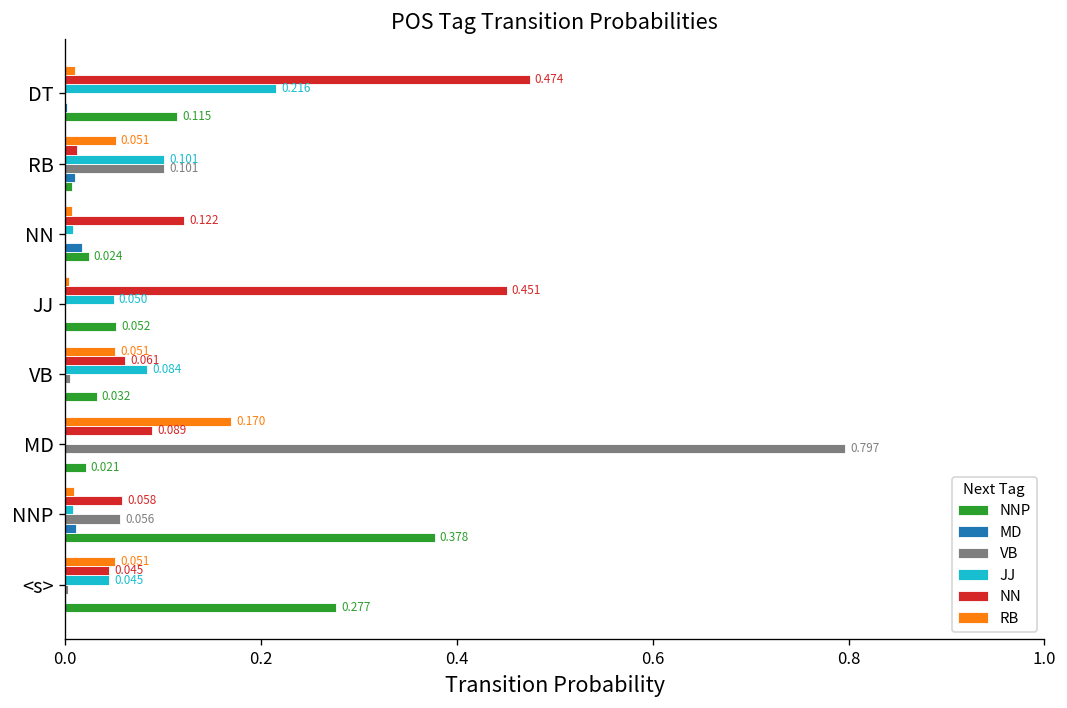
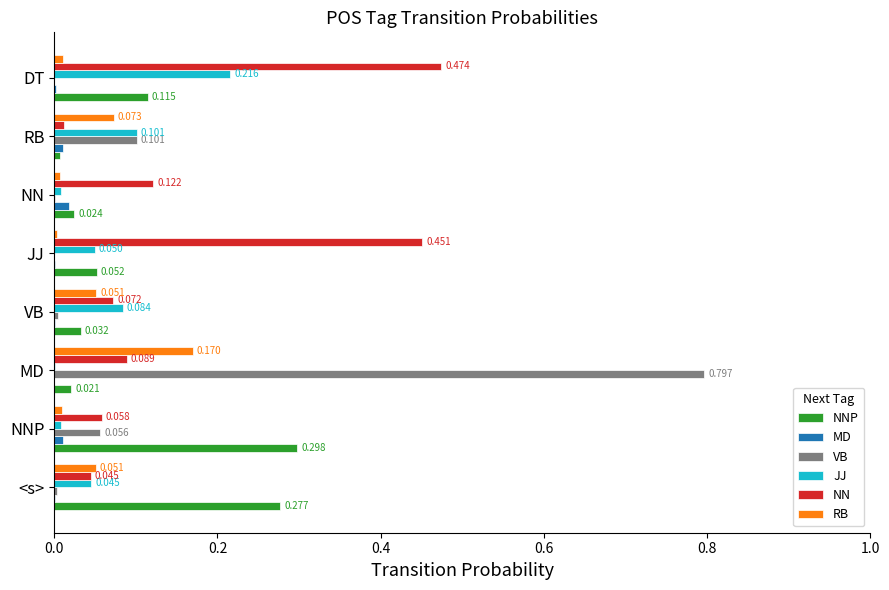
  {
    "NNP": {
      "DT": 0.115,
      "NN": 0.024,
      "JJ": 0.052,
      "VB": 0.032,
      "MD": 0.021,
-     "NNP": 0.378,
+     "NNP": 0.298,
      "<s>": 0.277
    },
    "MD": {
      "RB": 0.01,
      "NN": 0.02,
      "NNP": 0.01
    },
    "VB": {
      "MD": 0.797,
      "NNP": 0.056
    },
    "JJ": {
      "DT": 0.216,
      "JJ": 0.050,
      "VB": 0.084
    },
    "NN": {
      "DT": 0.474,
      "NN": 0.122,
      "JJ": 0.451,
-     "VB": 0.061,
+     "VB": 0.072,
      "MD": 0.089,
      "NNP": 0.058
    },
    "RB": {
-     "RB": 0.051,
+     "RB": 0.073,
      "VB": 0.051,
      "MD": 0.170
    }
  }
